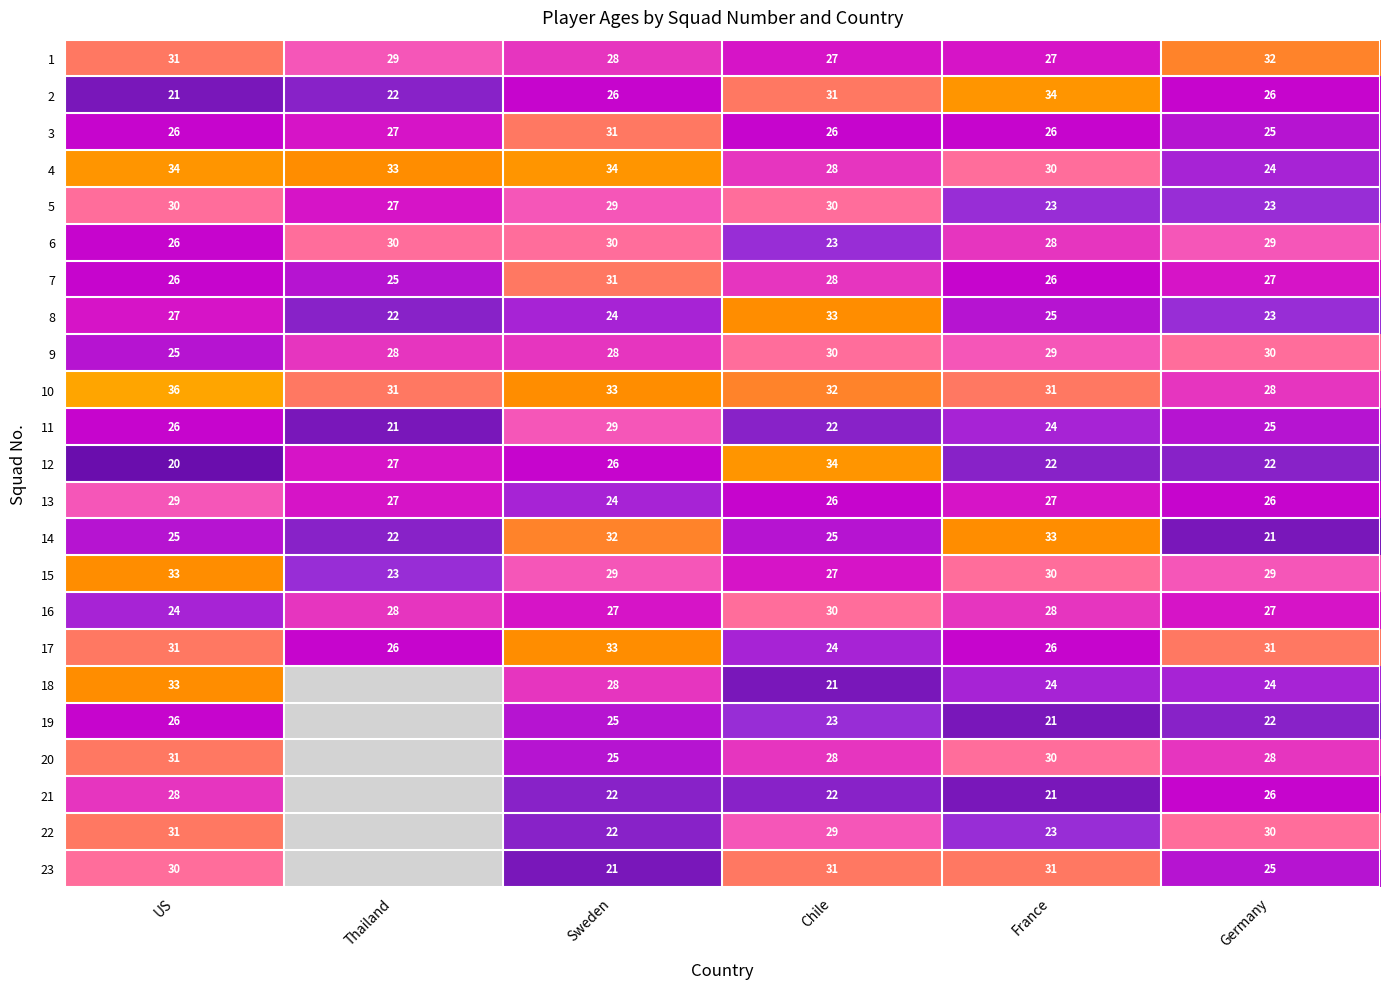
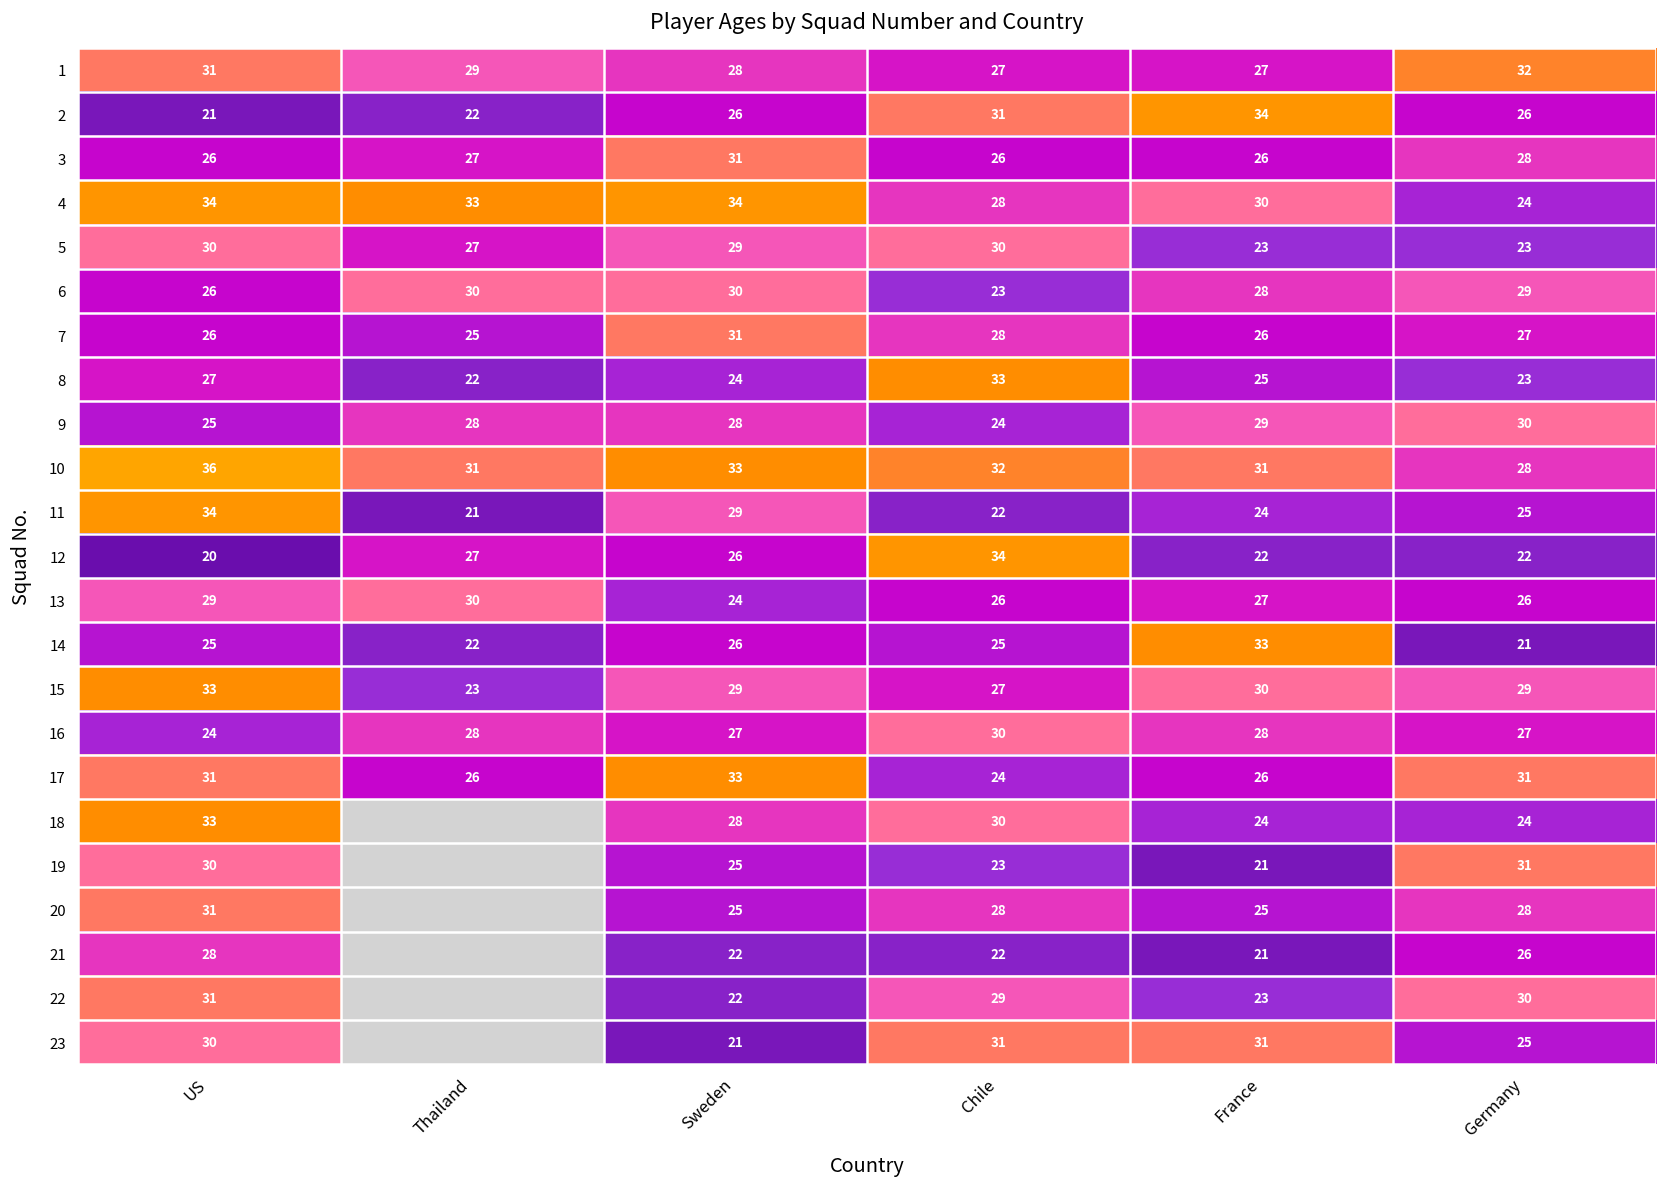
  {
    "1": {
      "US": 31,
      "Thailand": 29,
      "Sweden": 28,
      "Chile": 27,
      "France": 27,
      "Germany": 32
    },
    "2": {
      "US": 21,
      "Thailand": 22,
      "Sweden": 26,
      "Chile": 31,
      "France": 34,
      "Germany": 26
    },
    "3": {
      "US": 26,
      "Thailand": 27,
      "Sweden": 31,
      "Chile": 26,
      "France": 26,
-     "Germany": 25
+     "Germany": 28
    },
    "4": {
      "US": 34,
      "Thailand": 33,
      "Sweden": 34,
      "Chile": 28,
      "France": 30,
      "Germany": 24
    },
    "5": {
      "US": 30,
      "Thailand": 27,
      "Sweden": 29,
      "Chile": 30,
      "France": 23,
      "Germany": 23
    },
    "6": {
      "US": 26,
      "Thailand": 30,
      "Sweden": 30,
      "Chile": 23,
      "France": 28,
      "Germany": 29
    },
    "7": {
      "US": 26,
      "Thailand": 25,
      "Sweden": 31,
      "Chile": 28,
      "France": 26,
      "Germany": 27
    },
    "8": {
      "US": 27,
      "Thailand": 22,
      "Sweden": 24,
      "Chile": 33,
      "France": 25,
      "Germany": 23
    },
    "9": {
      "US": 25,
      "Thailand": 28,
      "Sweden": 28,
-     "Chile": 30,
+     "Chile": 24,
      "France": 29,
      "Germany": 30
    },
    "10": {
      "US": 36,
      "Thailand": 31,
      "Sweden": 33,
      "Chile": 32,
      "France": 31,
      "Germany": 28
    },
    "11": {
-     "US": 26,
+     "US": 34,
      "Thailand": 21,
      "Sweden": 29,
      "Chile": 22,
      "France": 24,
      "Germany": 25
    },
    "12": {
      "US": 20,
      "Thailand": 27,
      "Sweden": 26,
      "Chile": 34,
      "France": 22,
      "Germany": 22
    },
    "13": {
      "US": 29,
-     "Thailand": 27,
+     "Thailand": 30,
      "Sweden": 24,
      "Chile": 26,
      "France": 27,
      "Germany": 26
    },
    "14": {
      "US": 25,
      "Thailand": 22,
-     "Sweden": 32,
+     "Sweden": 26,
      "Chile": 25,
      "France": 33,
      "Germany": 21
    },
    "15": {
      "US": 33,
      "Thailand": 23,
      "Sweden": 29,
      "Chile": 27,
      "France": 30,
      "Germany": 29
    },
    "16": {
      "US": 24,
      "Thailand": 28,
      "Sweden": 27,
      "Chile": 30,
      "France": 28,
      "Germany": 27
    },
    "17": {
      "US": 31,
      "Thailand": 26,
      "Sweden": 33,
      "Chile": 24,
      "France": 26,
      "Germany": 31
    },
    "18": {
      "US": 33,
      "Sweden": 28,
-     "Chile": 21,
+     "Chile": 30,
      "France": 24,
      "Germany": 24
    },
    "19": {
-     "US": 26,
+     "US": 30,
      "Sweden": 25,
      "Chile": 23,
      "France": 21,
-     "Germany": 22
+     "Germany": 31
    },
    "20": {
      "US": 31,
      "Sweden": 25,
      "Chile": 28,
-     "France": 30,
+     "France": 25,
      "Germany": 28
    },
    "21": {
      "US": 28,
      "Sweden": 22,
      "Chile": 22,
      "France": 21,
      "Germany": 26
    },
    "22": {
      "US": 31,
      "Sweden": 22,
      "Chile": 29,
      "France": 23,
      "Germany": 30
    },
    "23": {
      "US": 30,
      "Sweden": 21,
      "Chile": 31,
      "France": 31,
      "Germany": 25
    }
  }
